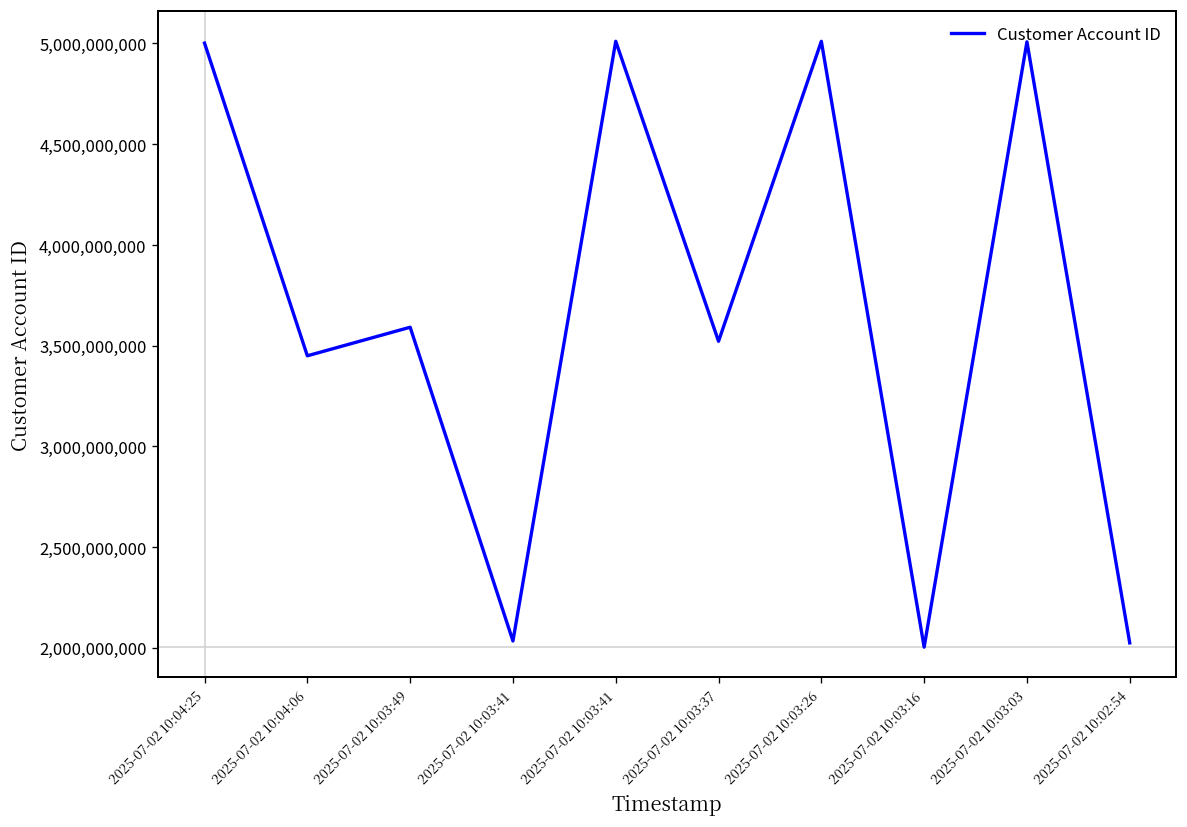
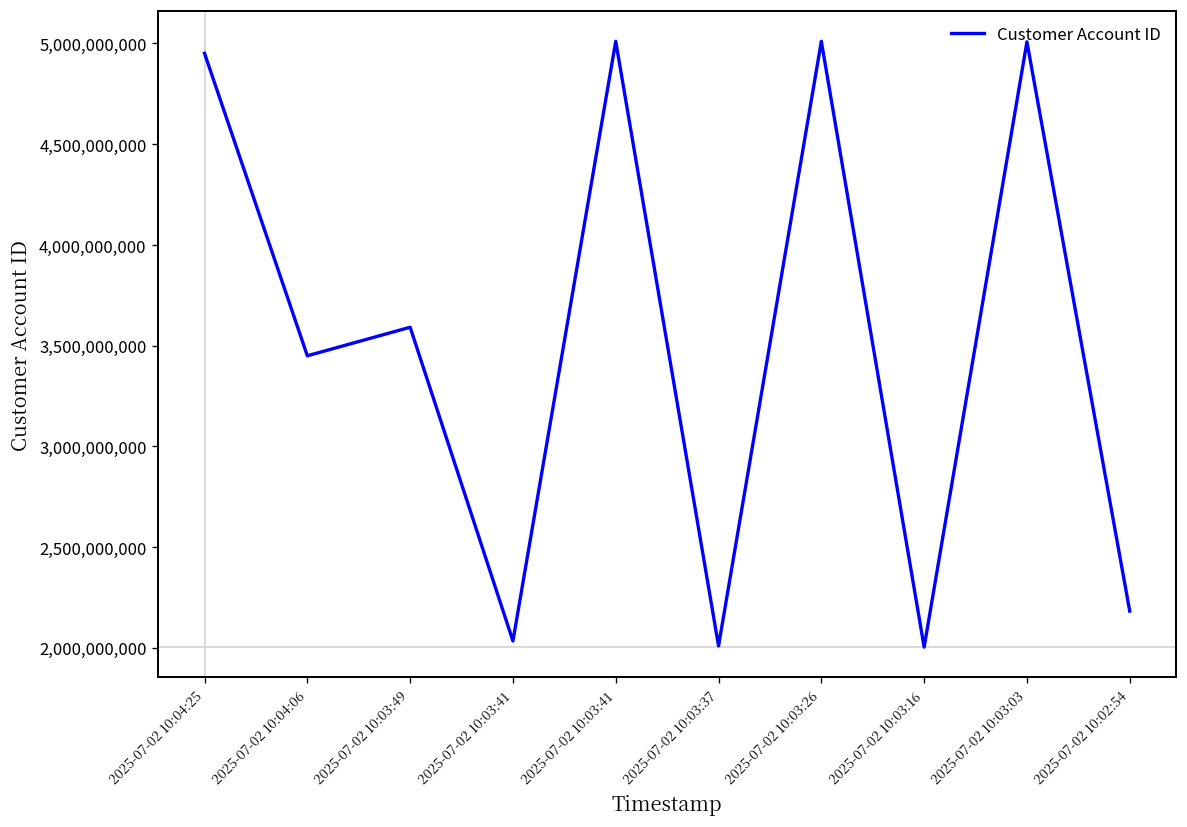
  {
-   "2025-07-02 10:04:25": "5,000,000,000",
+   "2025-07-02 10:04:25": "4,950,000,000",
    "2025-07-02 10:04:06": "3,450,000,000",
    "2025-07-02 10:03:49": "3,590,000,000",
-   "2025-07-02 10:03:37": "3,520,000,000",
+   "2025-07-02 10:03:37": "2,010,000,000",
    "2025-07-02 10:03:26": "5,010,000,000",
    "2025-07-02 10:03:16": "2,000,000,000",
    "2025-07-02 10:03:03": "5,010,000,000",
-   "2025-07-02 10:02:54": "2,020,000,000"
+   "2025-07-02 10:02:54": "2,180,000,000"
  }
